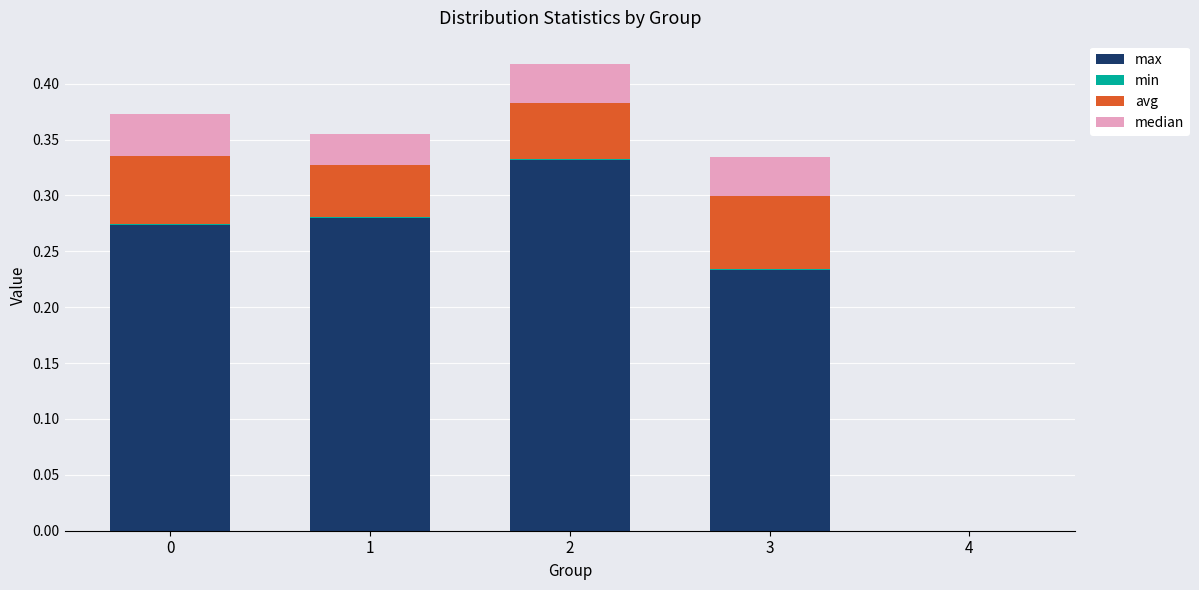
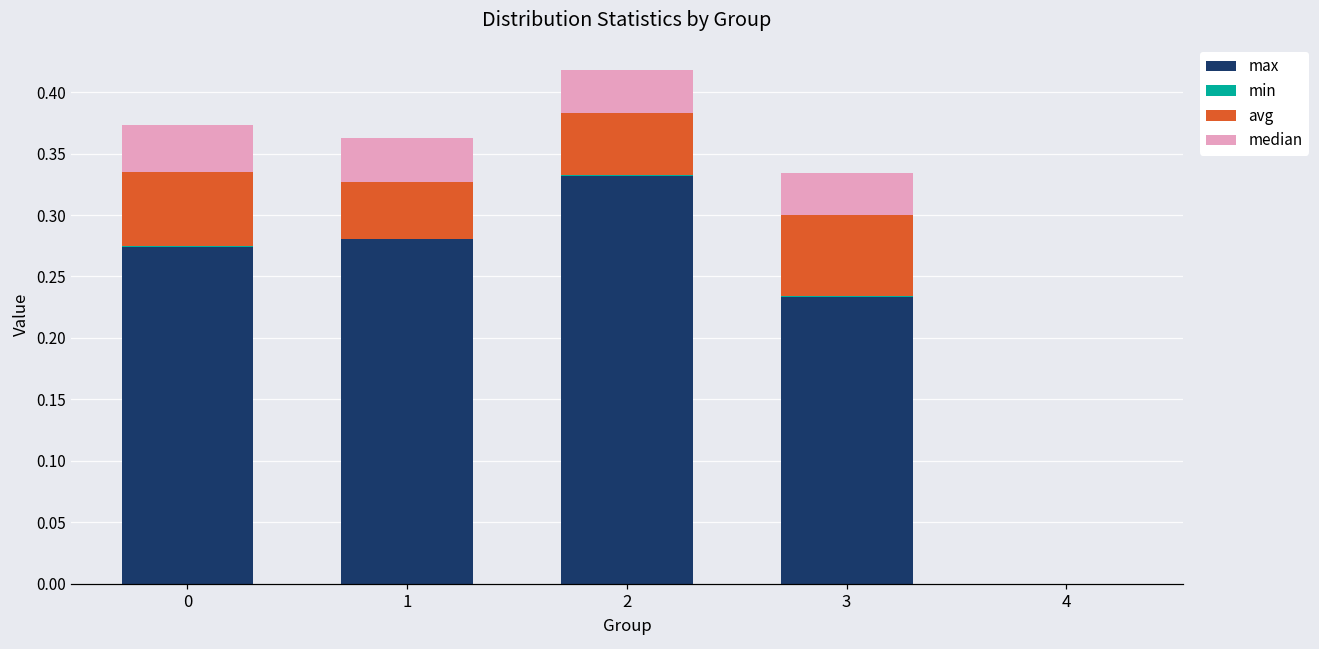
  {
    "max": {
      "0": 0.274,
      "1": 0.280,
      "2": 0.332,
      "3": 0.233,
      "4": 0.000
    },
    "min": {
      "4": 0.000
    },
    "avg": {
      "0": 0.061,
      "1": 0.047,
      "2": 0.051,
      "3": 0.066,
      "4": 0.000
    },
    "median": {
      "0": 0.038,
-     "1": 0.028,
+     "1": 0.035,
      "2": 0.035,
      "3": 0.035,
      "4": 0.000
    }
  }
